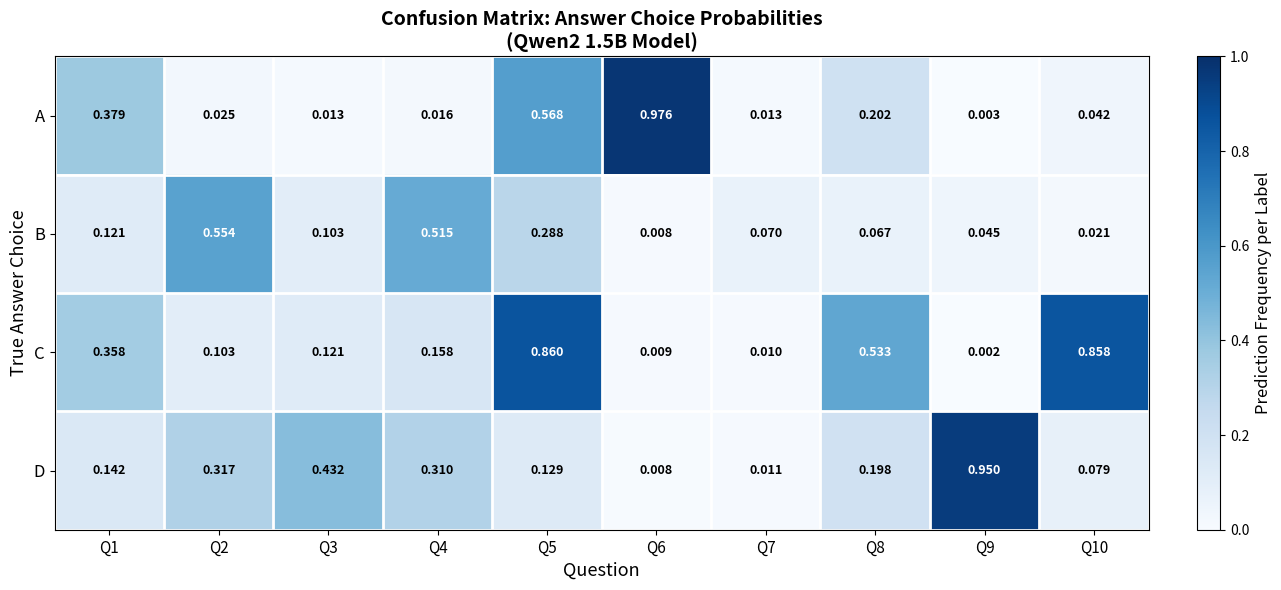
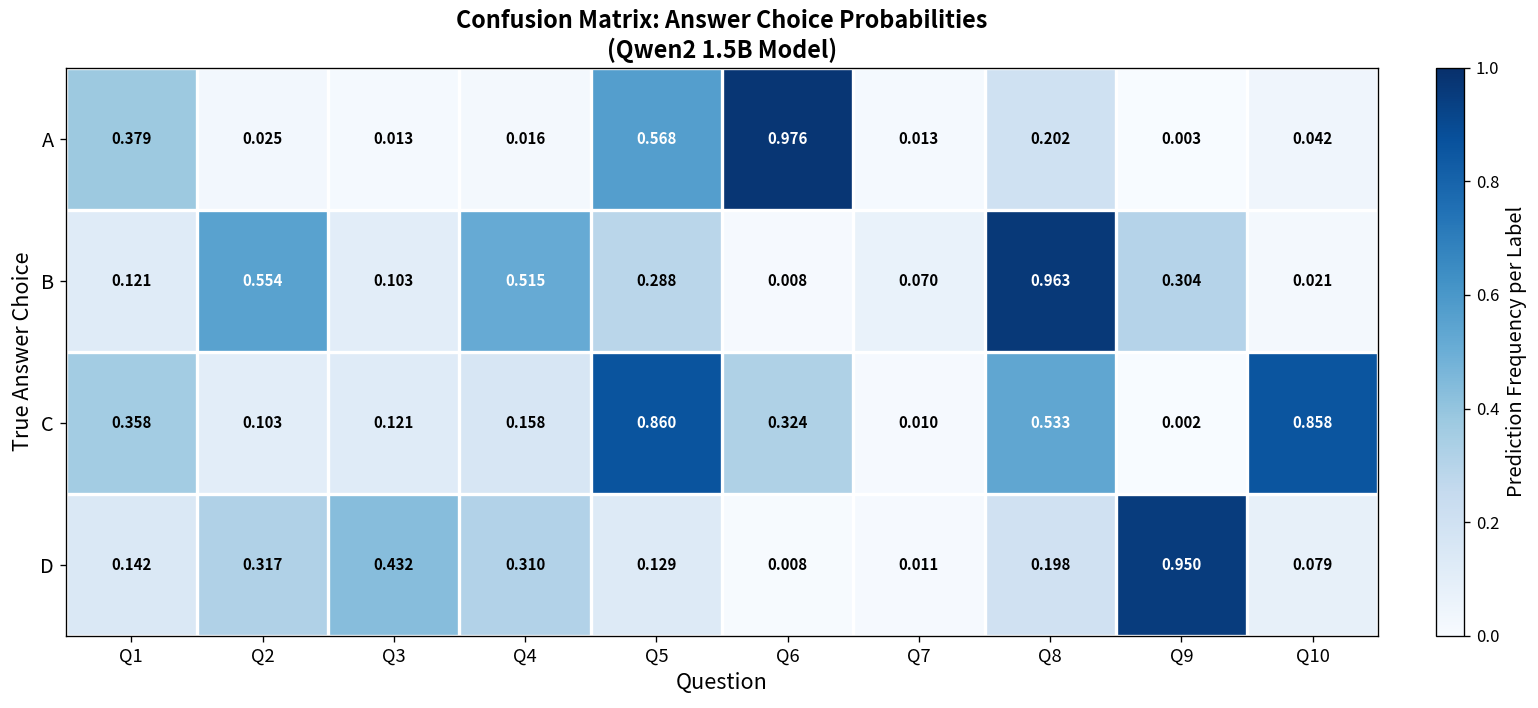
  {
    "A": {
      "Q1": 0.379,
      "Q2": 0.025,
      "Q3": 0.013,
      "Q4": 0.016,
      "Q5": 0.568,
      "Q6": 0.976,
      "Q7": 0.013,
      "Q8": 0.202,
      "Q9": 0.003,
      "Q10": 0.042
    },
    "B": {
      "Q1": 0.121,
      "Q2": 0.554,
      "Q3": 0.103,
      "Q4": 0.515,
      "Q5": 0.288,
      "Q6": 0.008,
      "Q7": 0.070,
-     "Q8": 0.067,
-     "Q9": 0.045,
+     "Q8": 0.963,
+     "Q9": 0.304,
      "Q10": 0.021
    },
    "C": {
      "Q1": 0.358,
      "Q2": 0.103,
      "Q3": 0.121,
      "Q4": 0.158,
      "Q5": 0.860,
-     "Q6": 0.009,
+     "Q6": 0.324,
      "Q7": 0.010,
      "Q8": 0.533,
      "Q9": 0.002,
      "Q10": 0.858
    },
    "D": {
      "Q1": 0.142,
      "Q2": 0.317,
      "Q3": 0.432,
      "Q4": 0.310,
      "Q5": 0.129,
      "Q6": 0.008,
      "Q7": 0.011,
      "Q8": 0.198,
      "Q9": 0.950,
      "Q10": 0.079
    }
  }
